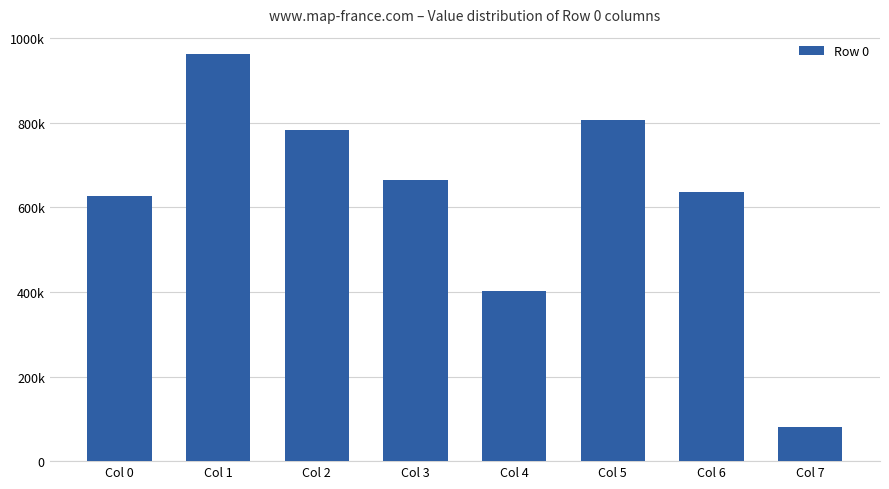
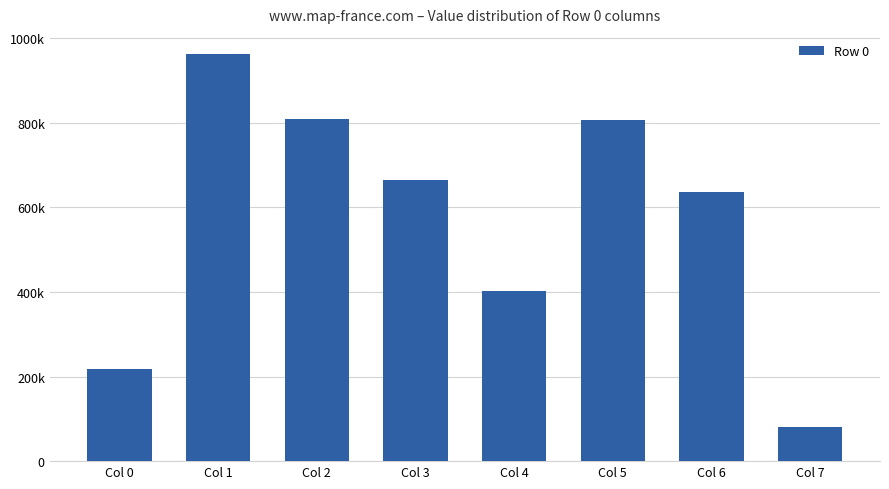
  {
-   "Col 0": 630000,
+   "Col 0": 220000,
    "Col 1": 960000,
-   "Col 2": 780000,
+   "Col 2": 810000,
    "Col 3": 660000,
    "Col 4": 400000,
    "Col 5": 810000,
    "Col 6": 640000,
    "Col 7": 80000
  }
